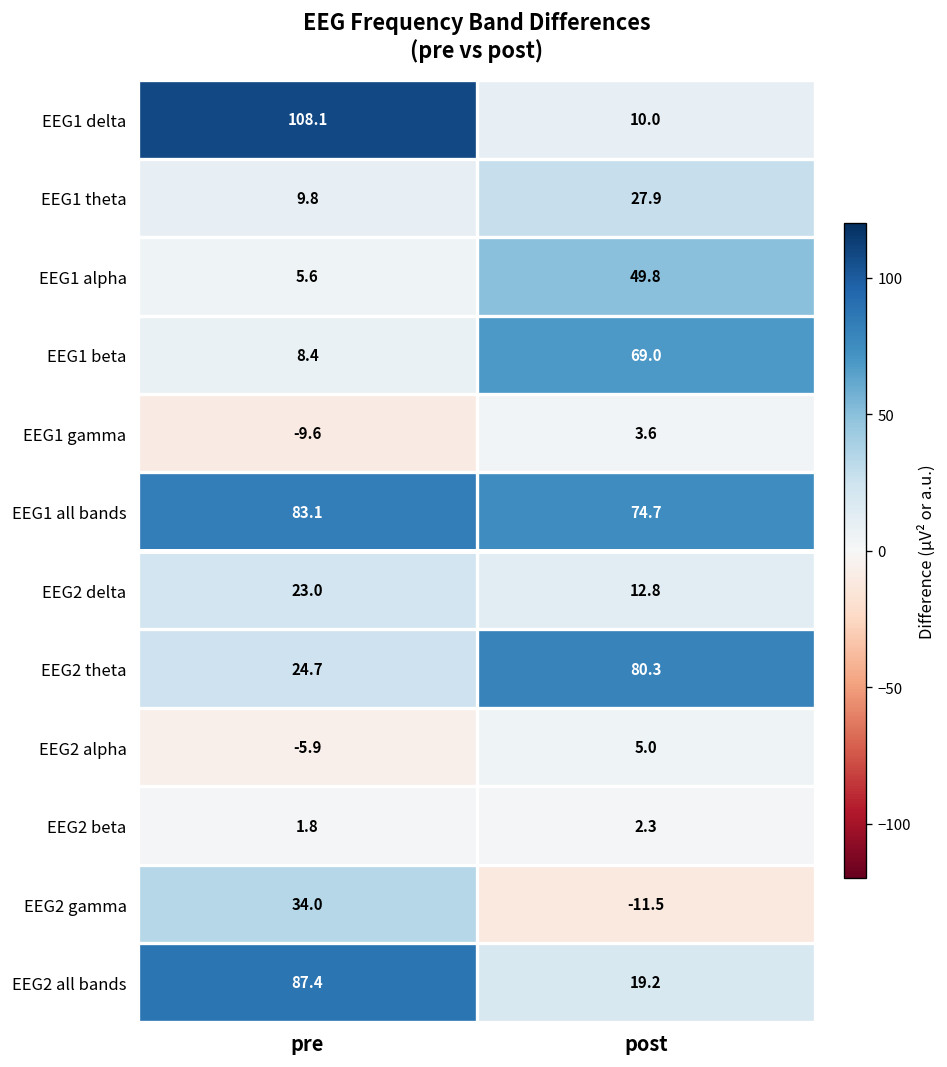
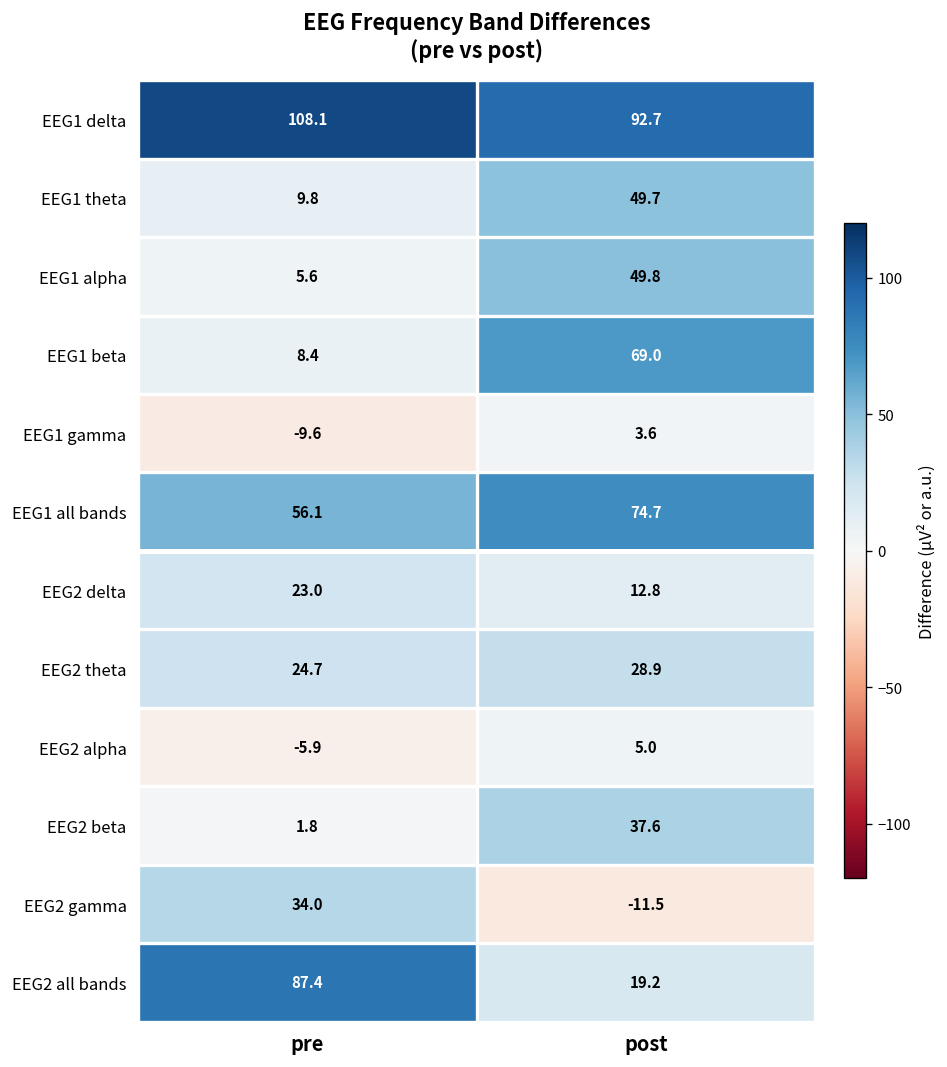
  {
    "EEG1 delta": {
      "pre": 108.1,
-     "post": 10.0
+     "post": 92.7
    },
    "EEG1 theta": {
      "pre": 9.8,
-     "post": 27.9
+     "post": 49.7
    },
    "EEG1 alpha": {
      "pre": 5.6,
      "post": 49.8
    },
    "EEG1 beta": {
      "pre": 8.4,
      "post": 69.0
    },
    "EEG1 gamma": {
      "pre": -9.6,
      "post": 3.6
    },
    "EEG1 all bands": {
-     "pre": 83.1,
+     "pre": 56.1,
      "post": 74.7
    },
    "EEG2 delta": {
      "pre": 23.0,
      "post": 12.8
    },
    "EEG2 theta": {
      "pre": 24.7,
-     "post": 80.3
+     "post": 28.9
    },
    "EEG2 alpha": {
      "pre": -5.9,
      "post": 5.0
    },
    "EEG2 beta": {
      "pre": 1.8,
-     "post": 2.3
+     "post": 37.6
    },
    "EEG2 gamma": {
      "pre": 34.0,
      "post": -11.5
    },
    "EEG2 all bands": {
      "pre": 87.4,
      "post": 19.2
    }
  }
